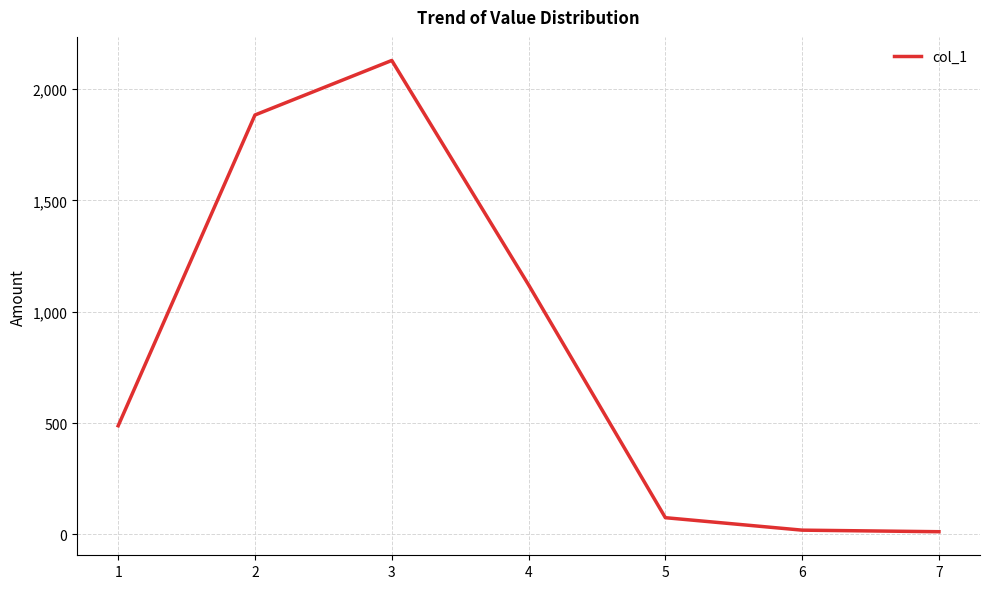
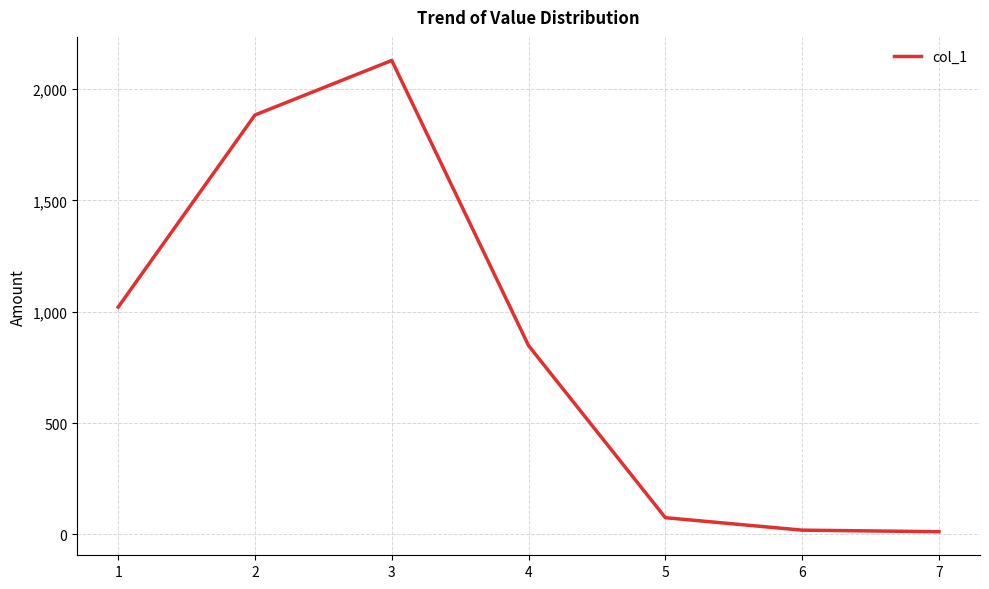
  {
-   "1": "490",
+   "1": "1,020",
    "2": "1,880",
    "3": "2,130",
-   "4": "1,120",
+   "4": "850",
    "5": "80",
    "6": "20",
    "7": "10"
  }
